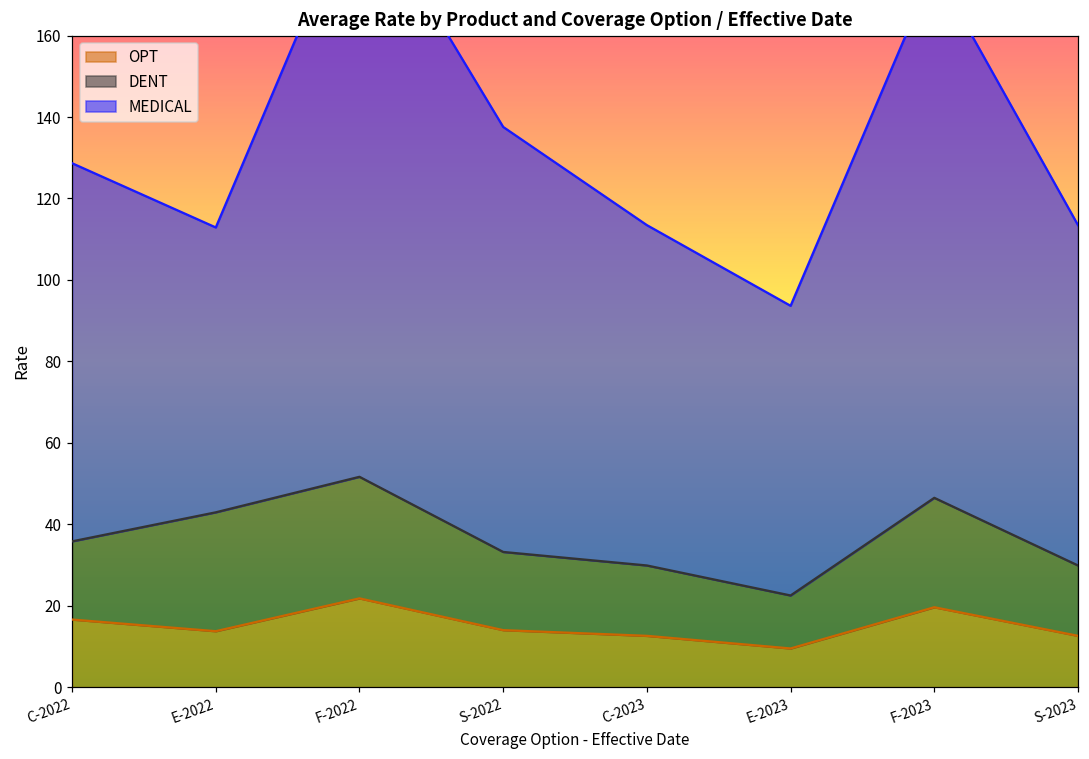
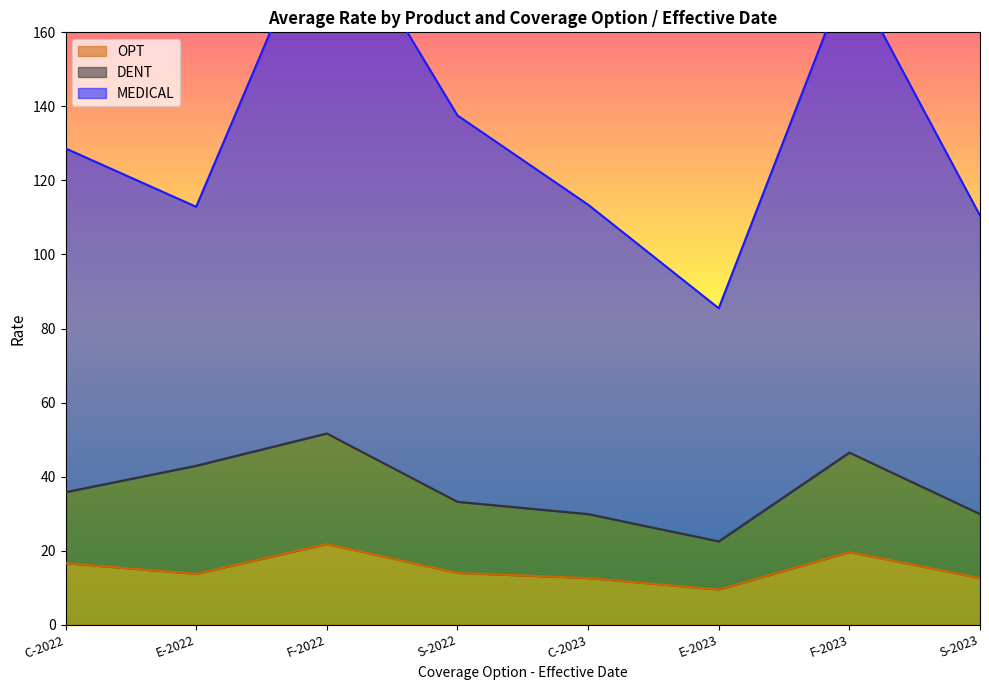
  {
    "OPT": {
      "C-2022": 17,
      "E-2022": 14,
      "F-2022": 22,
      "S-2022": 14,
      "C-2023": 13,
      "E-2023": 10,
      "F-2023": 20,
      "S-2023": 13
    },
    "DENT": {
      "C-2022": 19,
      "E-2022": 29,
      "F-2022": 30,
      "S-2022": 19,
      "C-2023": 17,
      "E-2023": 13,
      "F-2023": 27,
      "S-2023": 17
    },
    "MEDICAL": {
      "C-2022": 93,
      "E-2022": 70,
      "S-2022": 104,
      "C-2023": 84,
-     "E-2023": 71,
-     "S-2023": 84
+     "E-2023": 63,
+     "S-2023": 81
    }
  }
